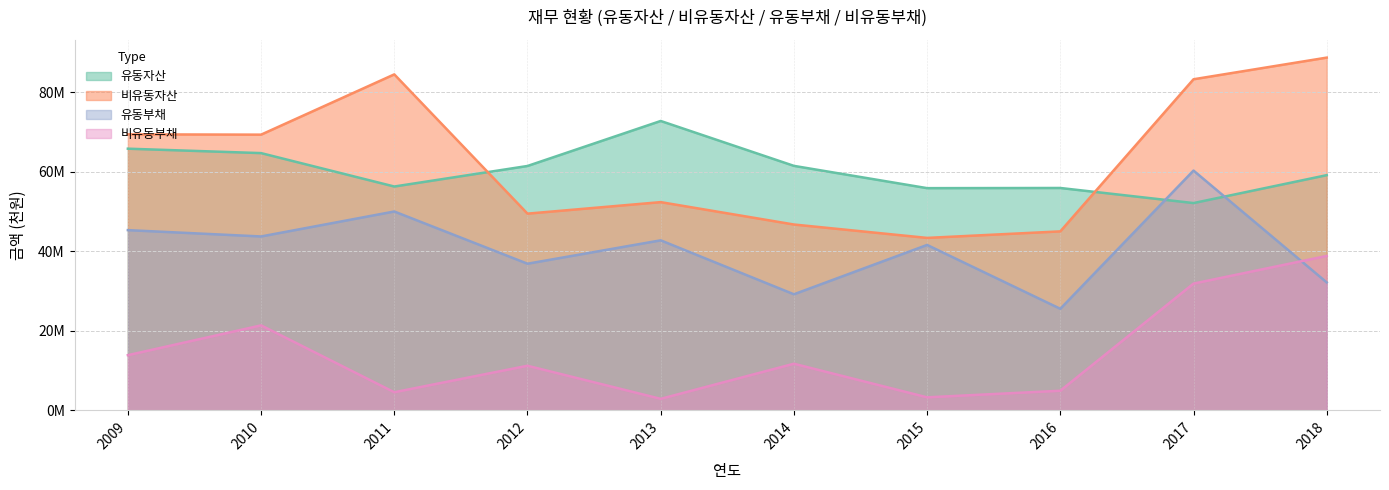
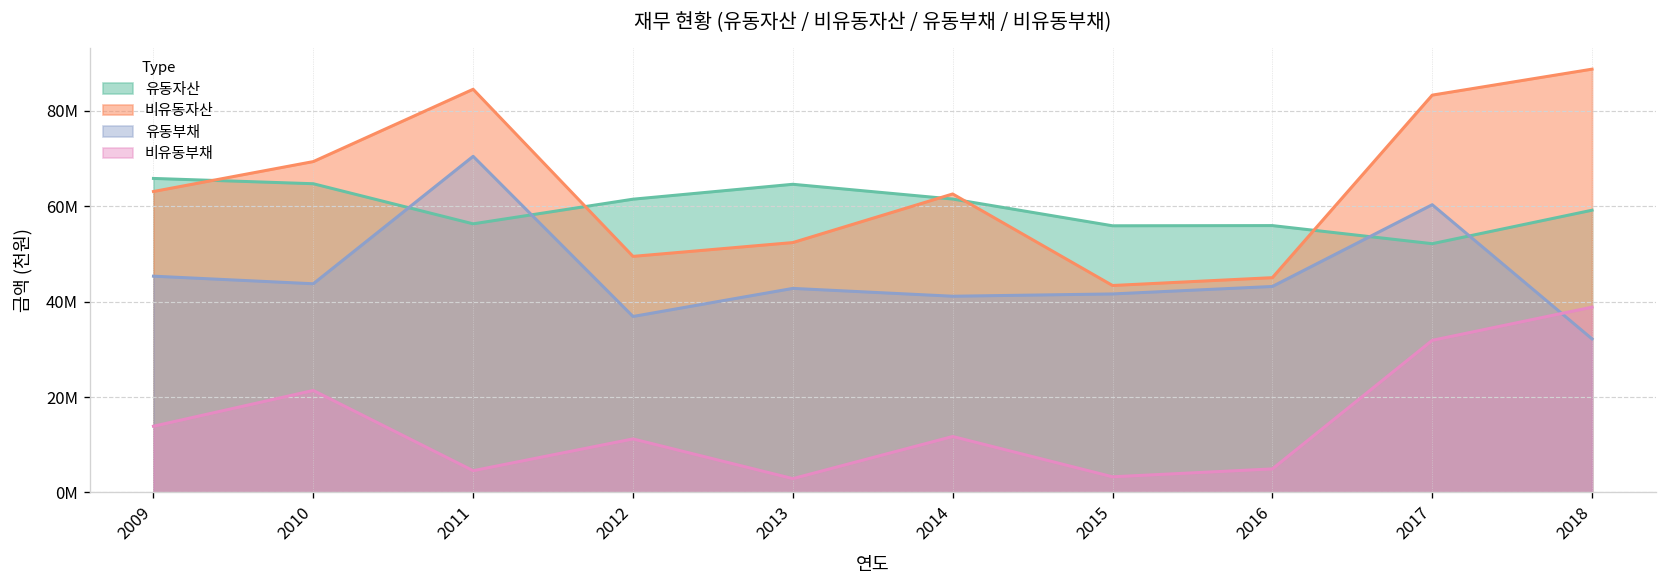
  {
    "유동자산": {
      "2009": 66000000,
      "2010": 65000000,
      "2011": 56000000,
      "2012": 61000000,
-     "2013": 73000000,
+     "2013": 65000000,
      "2014": 62000000,
      "2015": 56000000,
      "2016": 56000000,
      "2017": 52000000,
      "2018": 59000000
    },
    "비유동자산": {
-     "2009": 69000000,
+     "2009": 63000000,
      "2010": 69000000,
      "2011": 85000000,
      "2012": 50000000,
      "2013": 52000000,
-     "2014": 47000000,
+     "2014": 63000000,
      "2015": 43000000,
      "2016": 45000000,
      "2017": 83000000,
      "2018": 89000000
    },
    "유동부채": {
      "2009": 45000000,
      "2010": 44000000,
-     "2011": 50000000,
+     "2011": 70000000,
      "2012": 37000000,
      "2013": 43000000,
-     "2014": 29000000,
+     "2014": 41000000,
      "2015": 42000000,
-     "2016": 26000000,
+     "2016": 43000000,
      "2017": 60000000,
      "2018": 32000000
    },
    "비유동부채": {
      "2009": 14000000,
      "2010": 21000000,
      "2011": 5000000,
      "2012": 11000000,
      "2013": 3000000,
      "2014": 12000000,
      "2015": 3000000,
      "2016": 5000000,
      "2017": 32000000,
      "2018": 39000000
    }
  }
